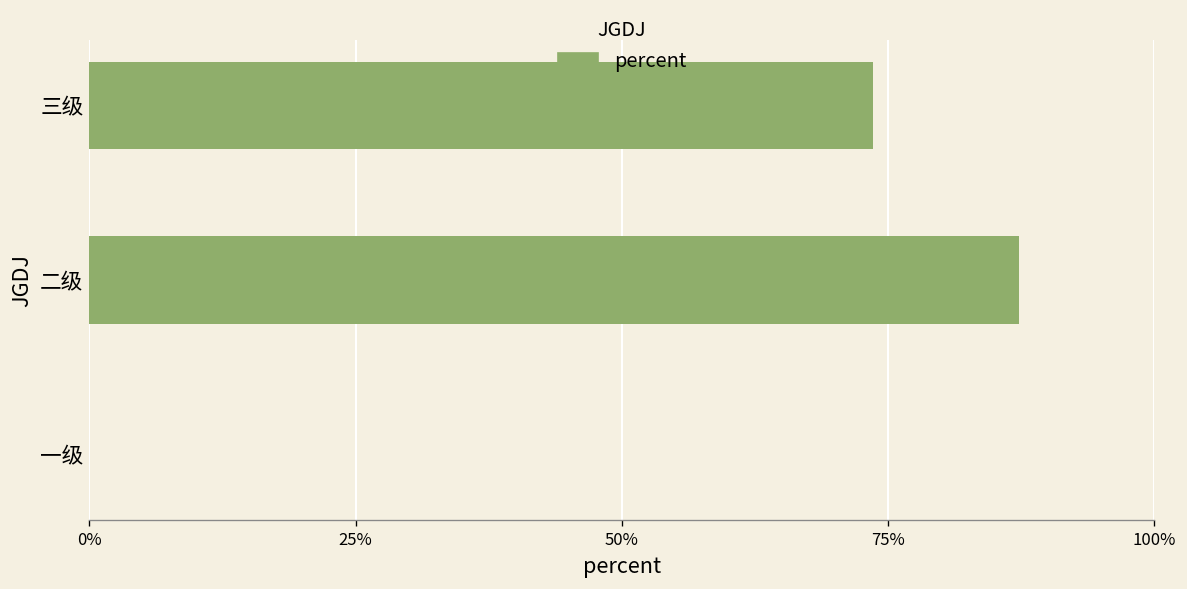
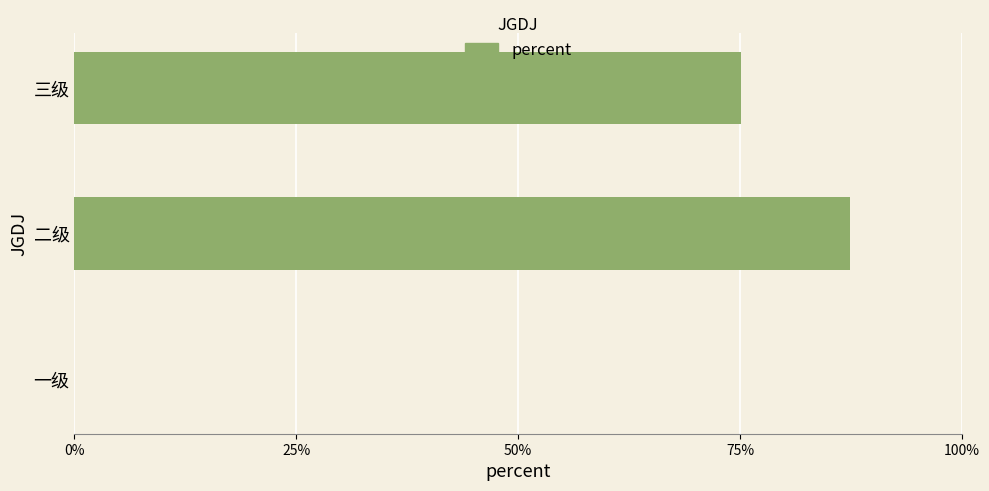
  {
-   "三级": "74%",
+   "三级": "75%",
    "二级": "87%",
    "一级": "0%"
  }
